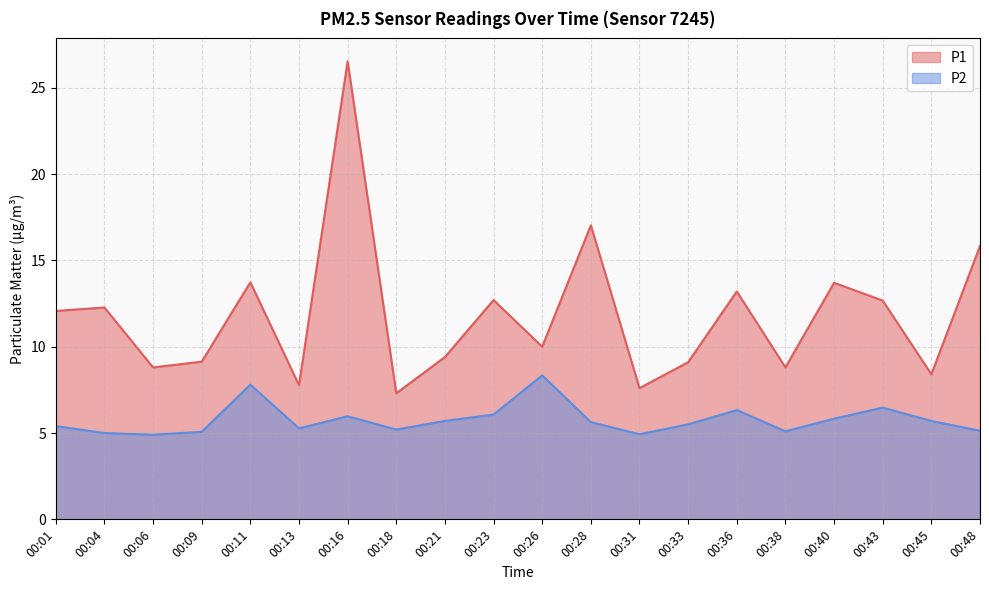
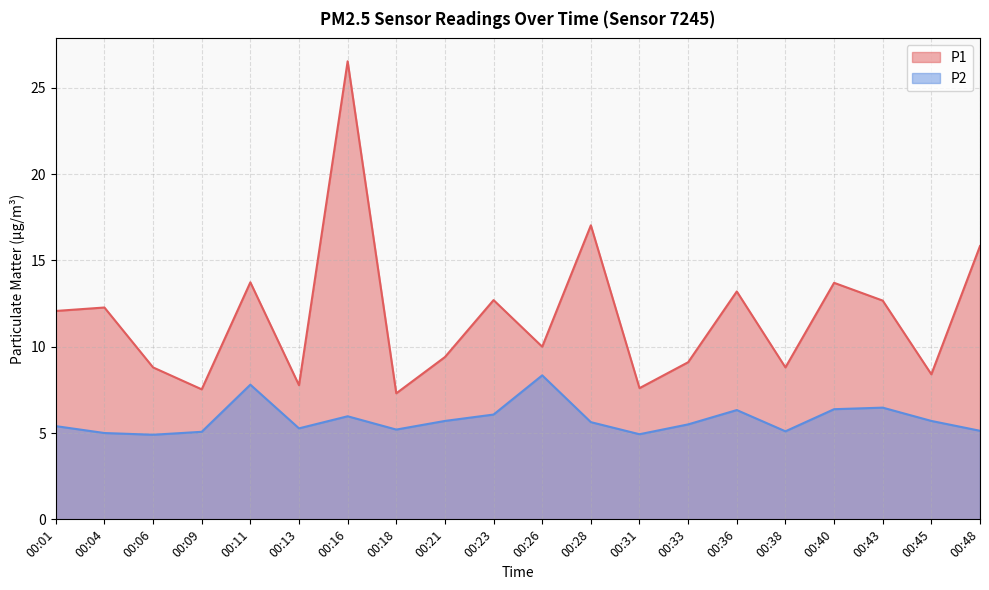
  {
    "P1": {
      "00:01": 12.1,
      "00:04": 12.3,
      "00:06": 8.8,
-     "00:09": 9.1,
+     "00:09": 7.5,
      "00:11": 13.7,
      "00:13": 7.8,
      "00:16": 26.5,
      "00:18": 7.3,
      "00:21": 9.4,
      "00:23": 12.7,
      "00:26": 10.0,
      "00:28": 17.0,
      "00:31": 7.6,
      "00:33": 9.1,
      "00:36": 13.2,
      "00:38": 8.8,
      "00:40": 13.7,
      "00:43": 12.7,
      "00:45": 8.4,
      "00:48": 15.8
    },
    "P2": {
      "00:01": 5.4,
      "00:04": 5.0,
      "00:06": 4.9,
      "00:09": 5.1,
      "00:11": 7.8,
      "00:13": 5.3,
      "00:16": 6.0,
      "00:18": 5.2,
      "00:21": 5.7,
      "00:23": 6.1,
      "00:26": 8.3,
      "00:28": 5.6,
      "00:31": 4.9,
      "00:33": 5.5,
      "00:36": 6.3,
      "00:38": 5.1,
-     "00:40": 5.8,
+     "00:40": 6.4,
      "00:43": 6.5,
      "00:45": 5.7,
      "00:48": 5.1
    }
  }
